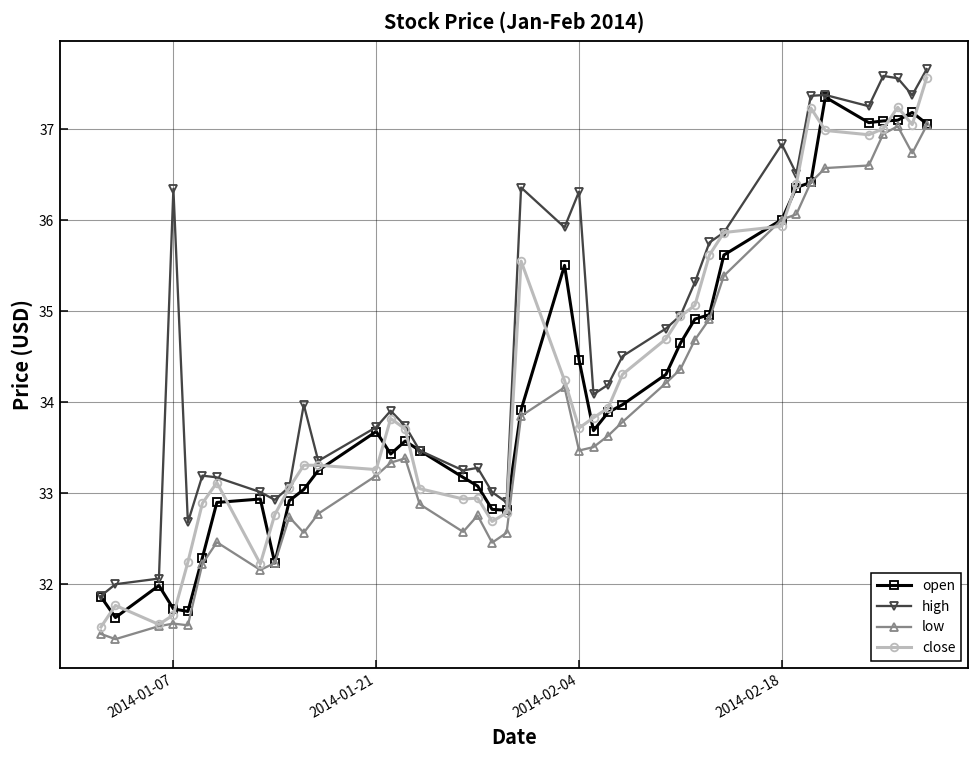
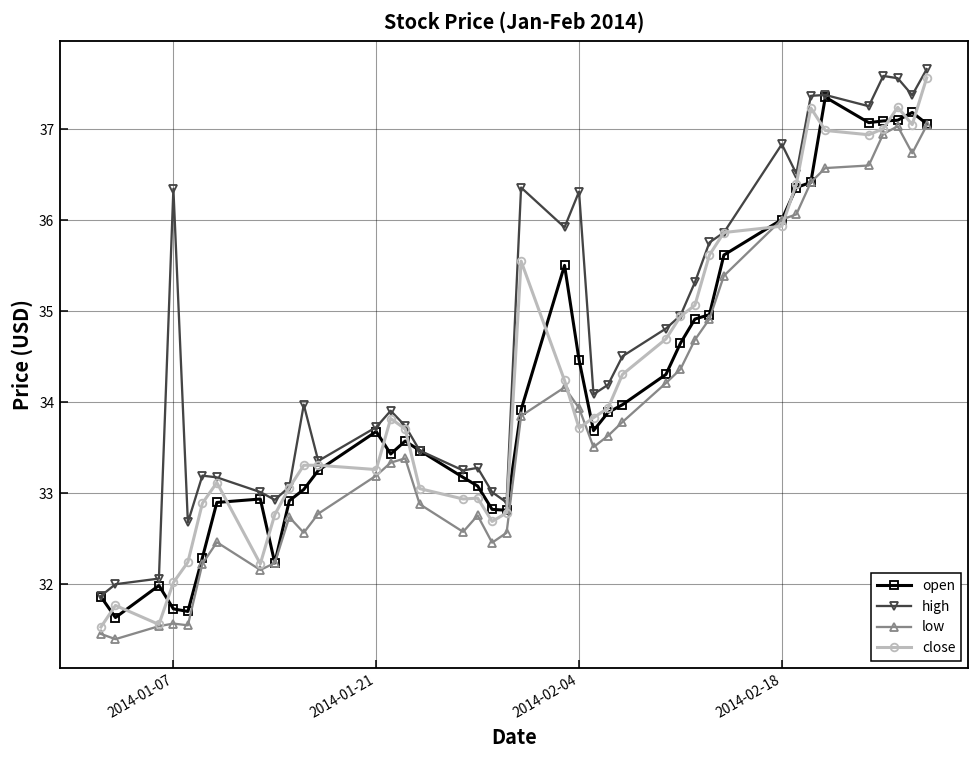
  {
    "open": {
      "2014-01-07": 31.7,
      "2014-01-21": 33.7,
      "2014-02-04": 34.5
    },
    "high": {
      "2014-01-07": 36.3,
      "2014-01-21": 33.7,
      "2014-02-04": 36.3,
      "2014-02-18": 36.8
    },
    "low": {
      "2014-01-07": 31.6,
      "2014-01-21": 33.2,
-     "2014-02-04": 33.5
+     "2014-02-04": 33.9
    },
    "close": {
-     "2014-01-07": 31.7,
+     "2014-01-07": 32.0,
      "2014-01-21": 33.3,
      "2014-02-04": 33.7,
      "2014-02-18": 35.9
    }
  }
